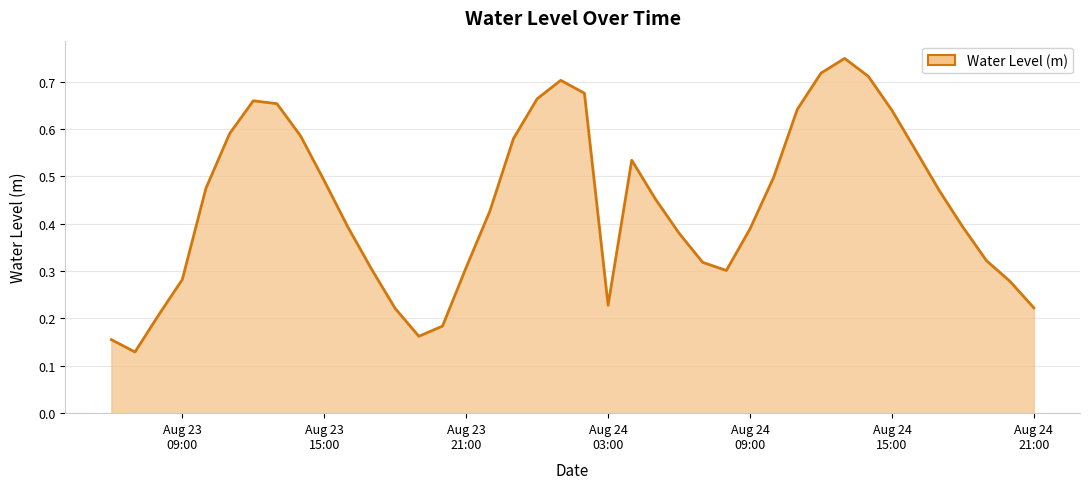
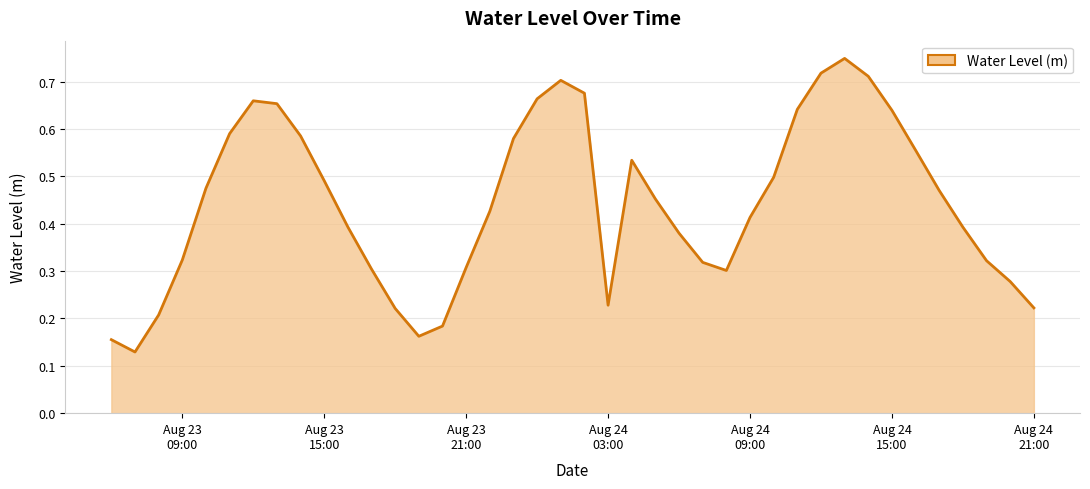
  {
-   "Aug 23 09:00": 0.28,
+   "Aug 23 09:00": 0.32,
    "Aug 23 15:00": 0.49,
    "Aug 23 21:00": 0.31,
    "Aug 24 03:00": 0.23,
-   "Aug 24 09:00": 0.39,
+   "Aug 24 09:00": 0.41,
    "Aug 24 15:00": 0.64,
    "Aug 24 21:00": 0.22
  }
